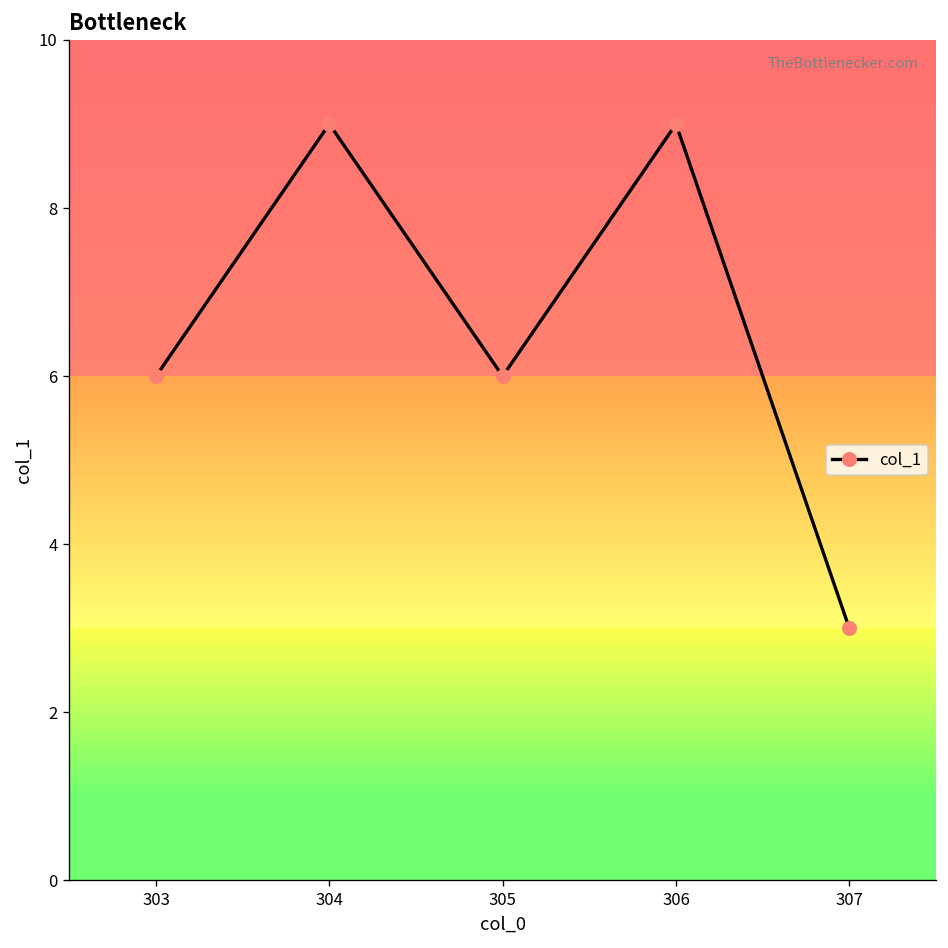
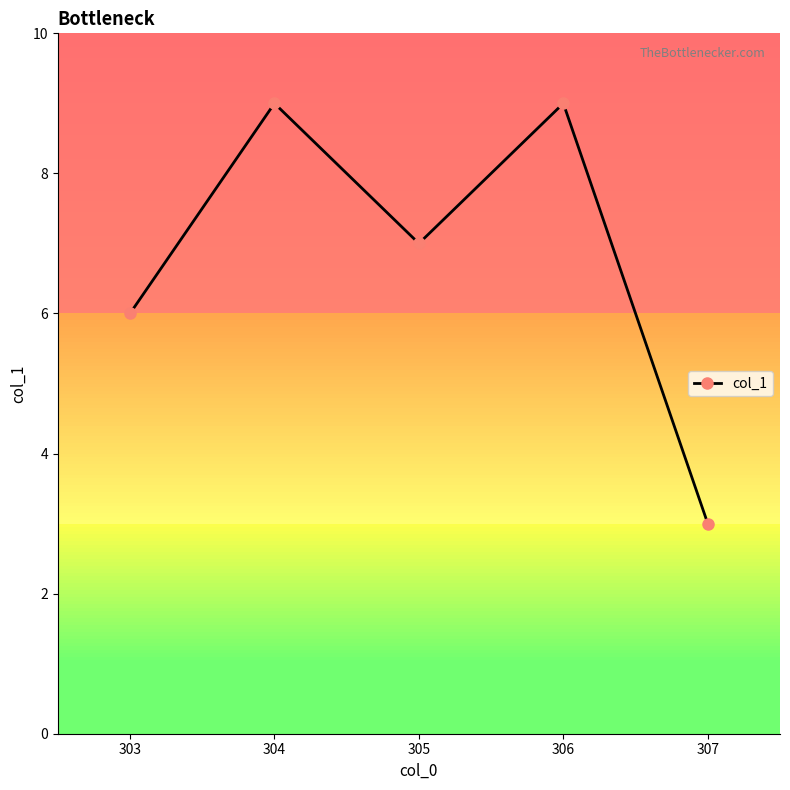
  {
    "303": 6,
    "304": 9,
-   "305": 6,
+   "305": 7,
    "306": 9,
    "307": 3
  }
